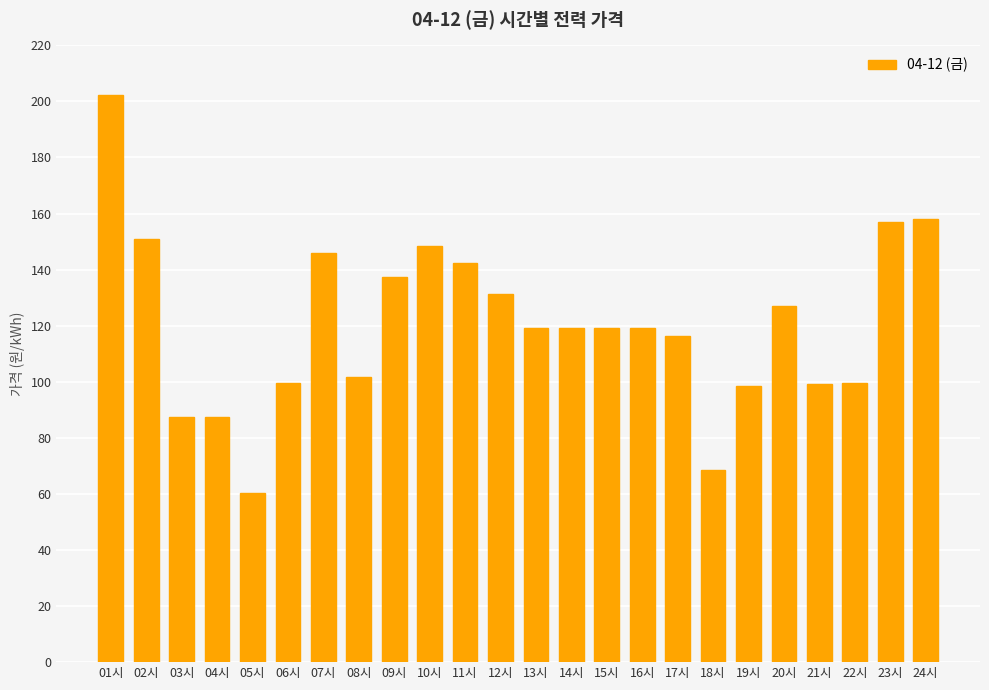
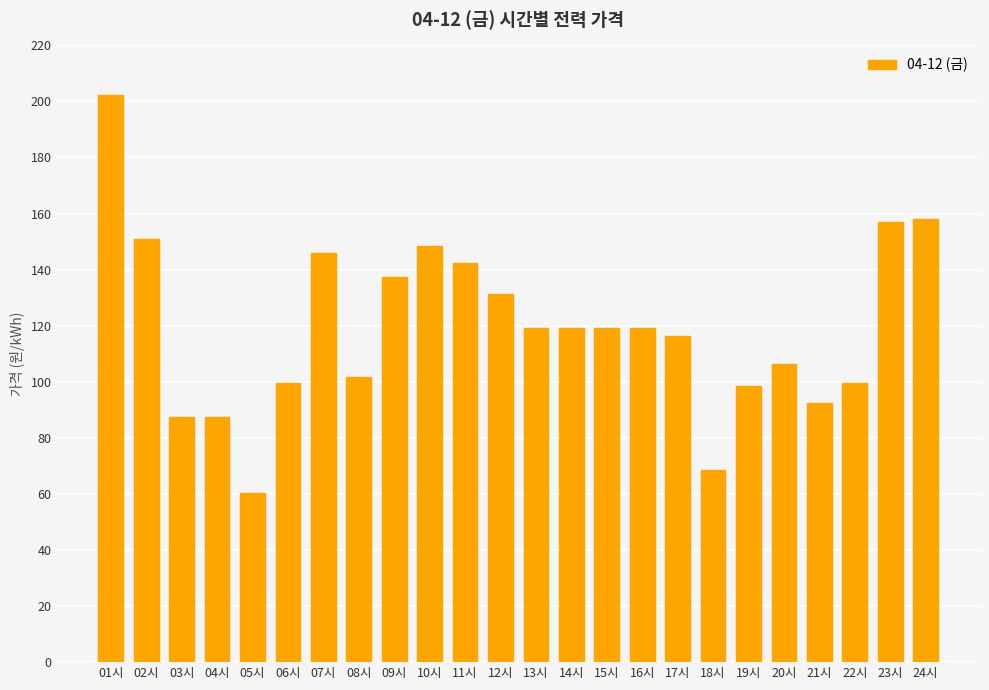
  {
    "01시": 202,
    "02시": 151,
    "03시": 88,
    "04시": 87,
    "05시": 60,
    "06시": 100,
    "07시": 146,
    "08시": 102,
    "09시": 137,
    "10시": 148,
    "11시": 142,
    "12시": 131,
    "13시": 119,
    "14시": 119,
    "15시": 119,
    "16시": 119,
    "17시": 116,
    "18시": 68,
    "19시": 98,
-   "20시": 127,
-   "21시": 99,
+   "20시": 106,
+   "21시": 92,
    "22시": 99,
    "23시": 157,
    "24시": 158
  }
